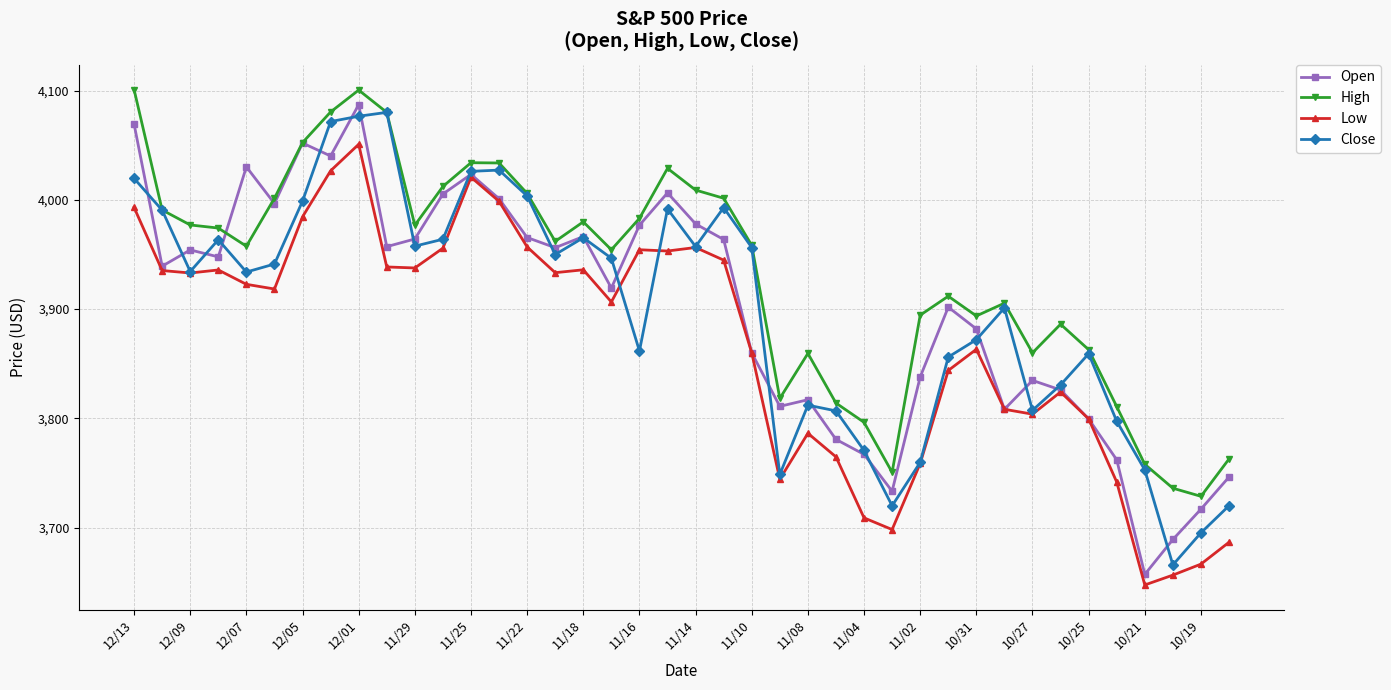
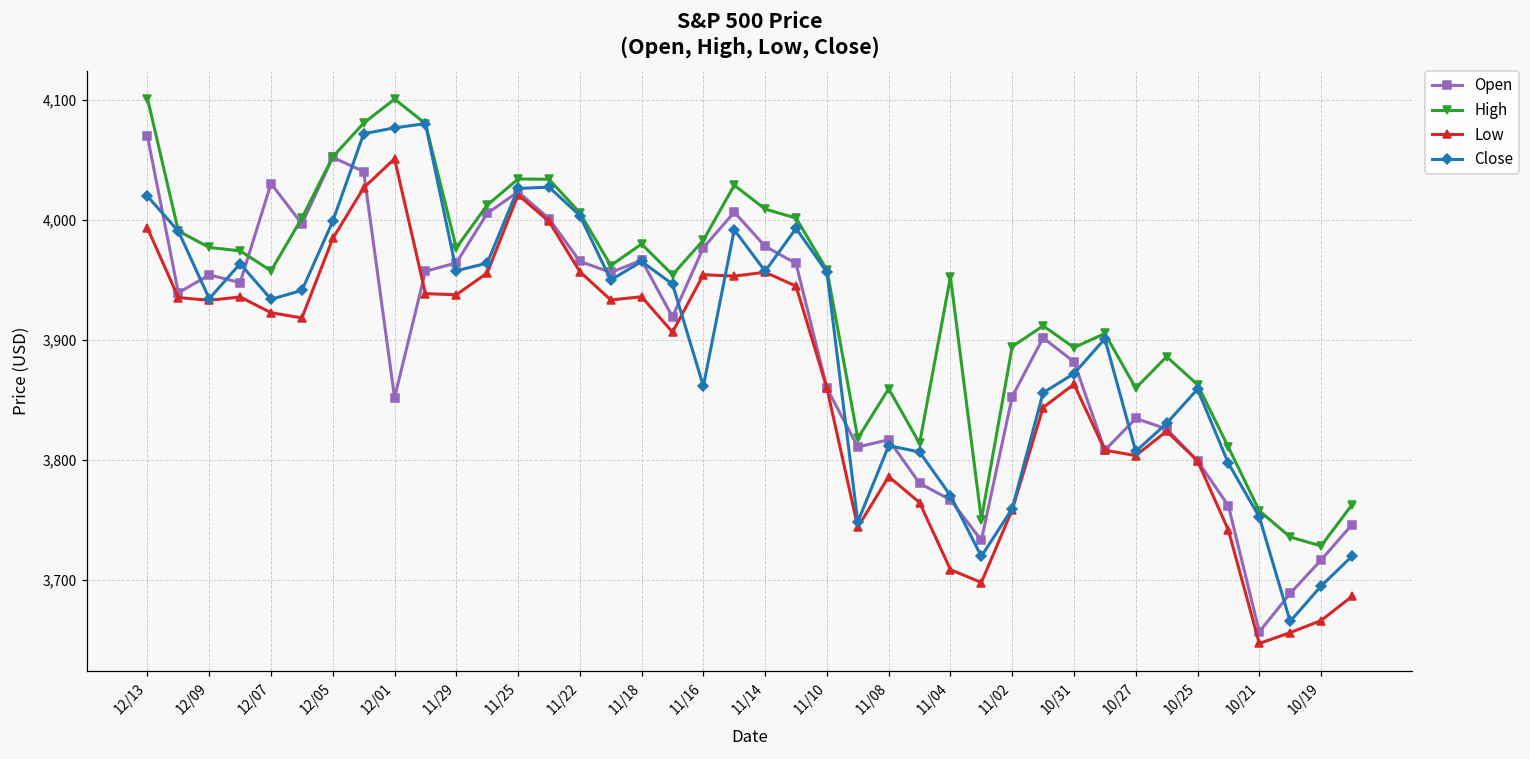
  {
    "Open": {
      "12/13": "4,069",
      "12/09": "3,954",
      "12/07": "4,030",
-     "12/01": "4,087",
+     "12/01": "3,852",
      "11/29": "3,964",
      "11/25": "4,023",
      "11/22": "3,966",
      "11/16": "3,977",
      "11/14": "3,978",
      "11/08": "3,817",
      "11/04": "3,767",
-     "11/02": "3,838",
+     "11/02": "3,853",
      "10/31": "3,882",
      "10/27": "3,835",
      "10/21": "3,657",
      "10/19": "3,717"
    },
    "High": {
      "12/13": "4,101",
      "12/09": "3,977",
      "12/07": "3,958",
      "12/01": "4,101",
      "11/29": "3,977",
      "11/25": "4,034",
      "11/22": "4,006",
      "11/18": "3,980",
      "11/16": "3,983",
      "11/14": "4,009",
      "11/08": "3,859",
-     "11/04": "3,796",
+     "11/04": "3,952",
      "11/02": "3,894",
      "10/31": "3,894",
      "10/27": "3,860",
      "10/25": "3,863",
      "10/21": "3,758",
      "10/19": "3,729"
    },
    "Low": {
      "12/13": "3,993",
      "12/07": "3,923",
      "12/05": "3,984",
      "12/01": "4,051",
      "11/29": "3,938",
      "11/25": "4,021",
      "11/22": "3,957",
      "11/18": "3,936",
      "11/16": "3,954",
      "11/08": "3,786",
      "11/04": "3,709",
      "10/31": "3,863",
      "10/27": "3,804",
      "10/21": "3,647",
      "10/19": "3,667"
    },
    "Close": {
      "12/13": "4,020",
      "12/07": "3,934",
      "12/05": "3,999",
      "12/01": "4,077",
      "11/29": "3,958",
      "11/25": "4,026",
      "11/22": "4,004",
      "11/16": "3,862",
      "11/08": "3,812",
      "11/04": "3,771",
      "10/31": "3,872",
      "10/27": "3,807",
      "10/25": "3,859",
      "10/21": "3,753",
      "10/19": "3,695"
    }
  }
